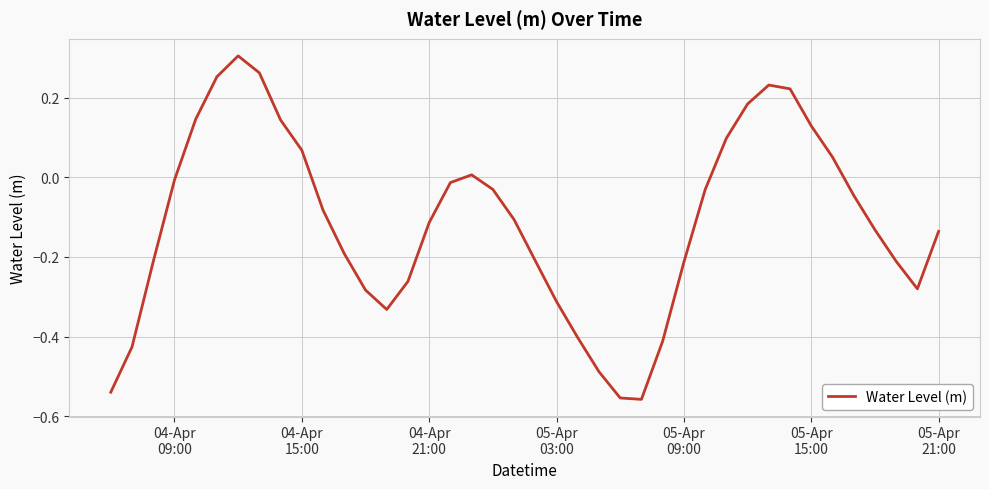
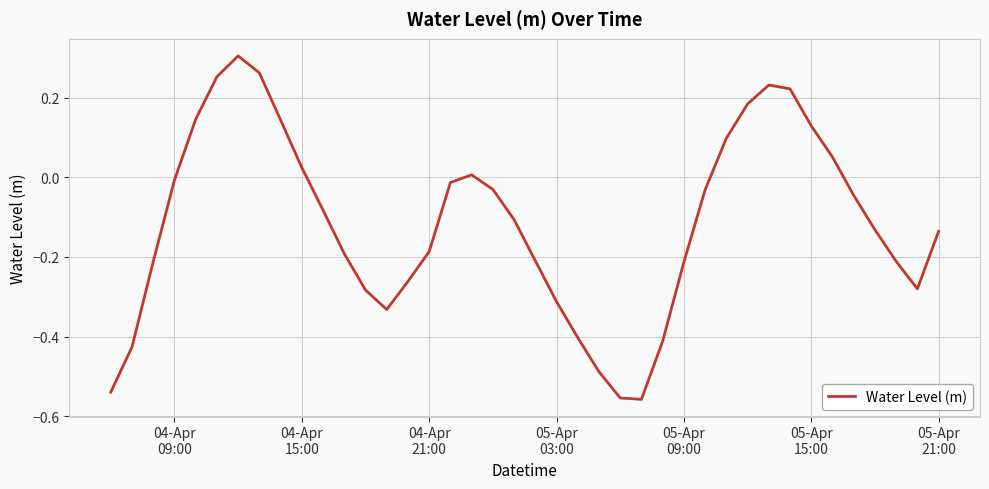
  {
    "04-Apr 09:00": -0.01,
-   "04-Apr 15:00": 0.07,
-   "04-Apr 21:00": -0.11,
+   "04-Apr 15:00": 0.02,
+   "04-Apr 21:00": -0.19,
    "05-Apr 03:00": -0.31,
    "05-Apr 09:00": -0.21,
    "05-Apr 15:00": 0.13,
    "05-Apr 21:00": -0.14
  }
